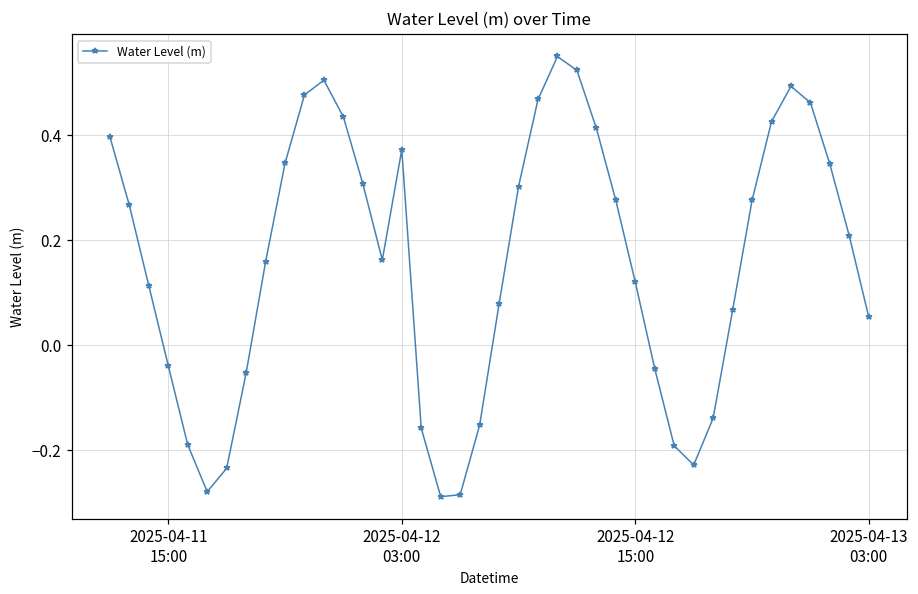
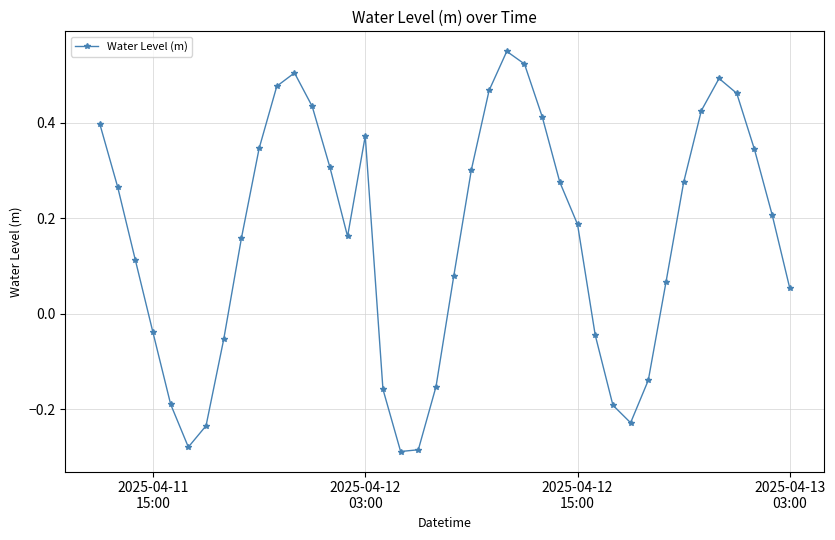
  {
    "2025-04-11 15:00": -0.04,
    "2025-04-12 03:00": 0.37,
-   "2025-04-12 15:00": 0.12,
+   "2025-04-12 15:00": 0.19,
    "2025-04-13 03:00": 0.05
  }
